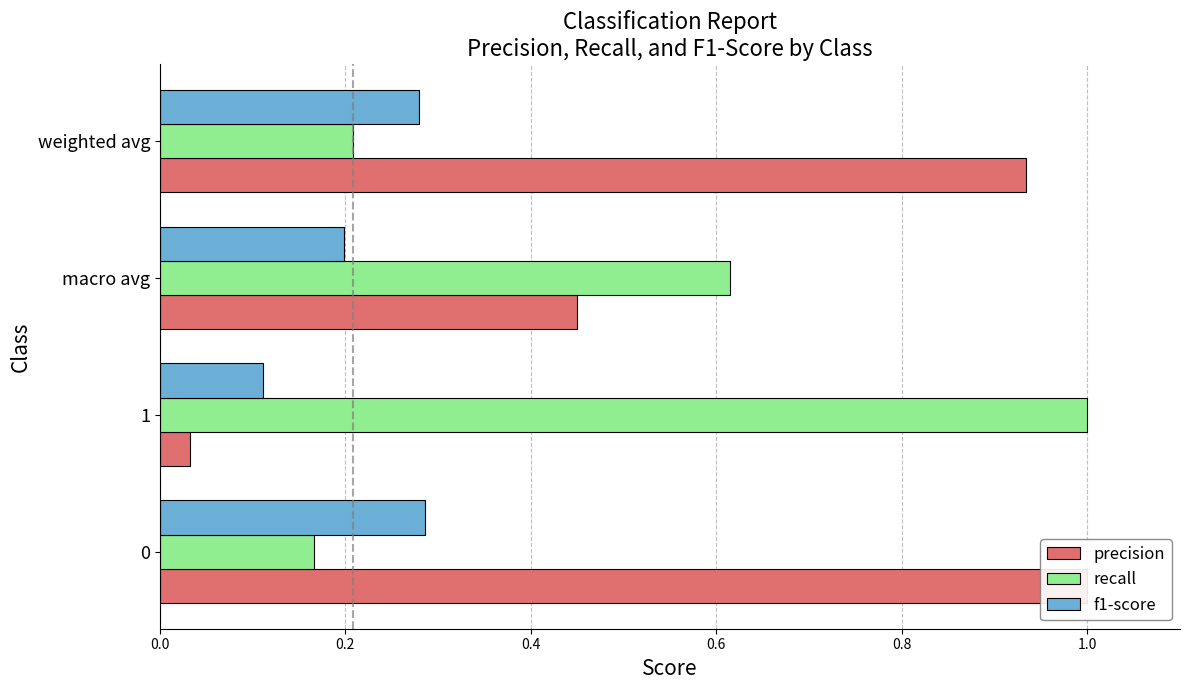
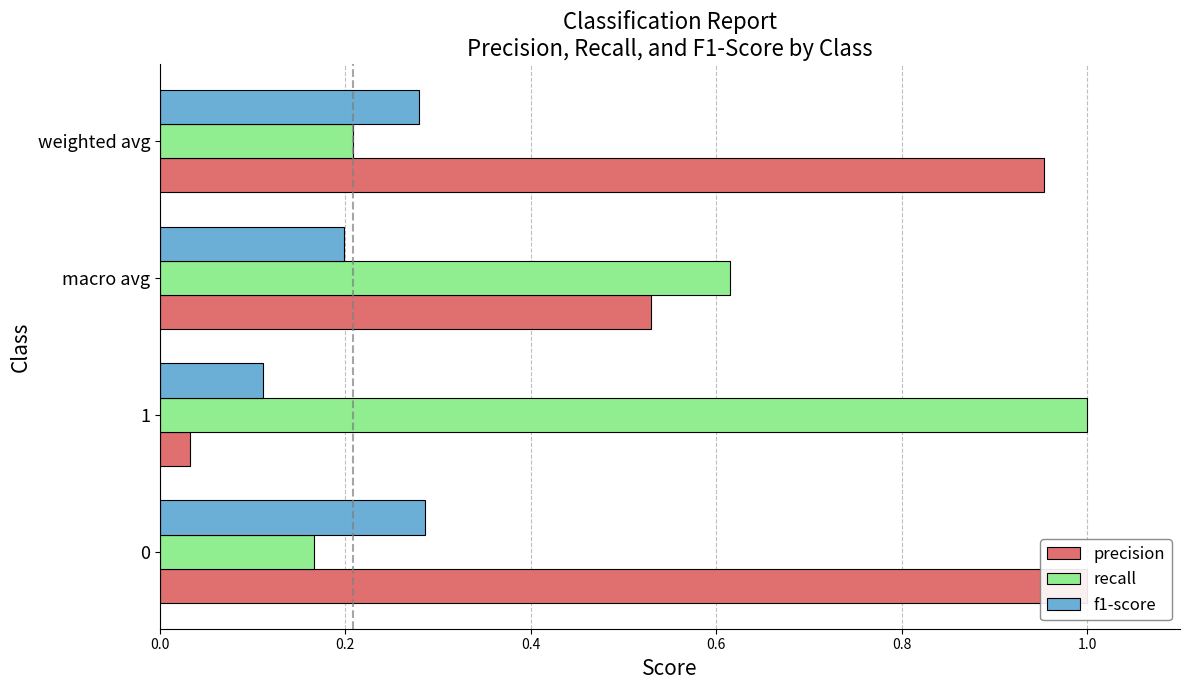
  {
    "precision": {
-     "weighted avg": 0.93,
-     "macro avg": 0.45,
+     "weighted avg": 0.95,
+     "macro avg": 0.53,
      "1": 0.03
    },
    "recall": {
      "weighted avg": 0.21,
      "macro avg": 0.62,
      "1": 1.00,
      "0": 0.17
    },
    "f1-score": {
      "weighted avg": 0.28,
      "macro avg": 0.20,
      "1": 0.11,
      "0": 0.29
    }
  }
